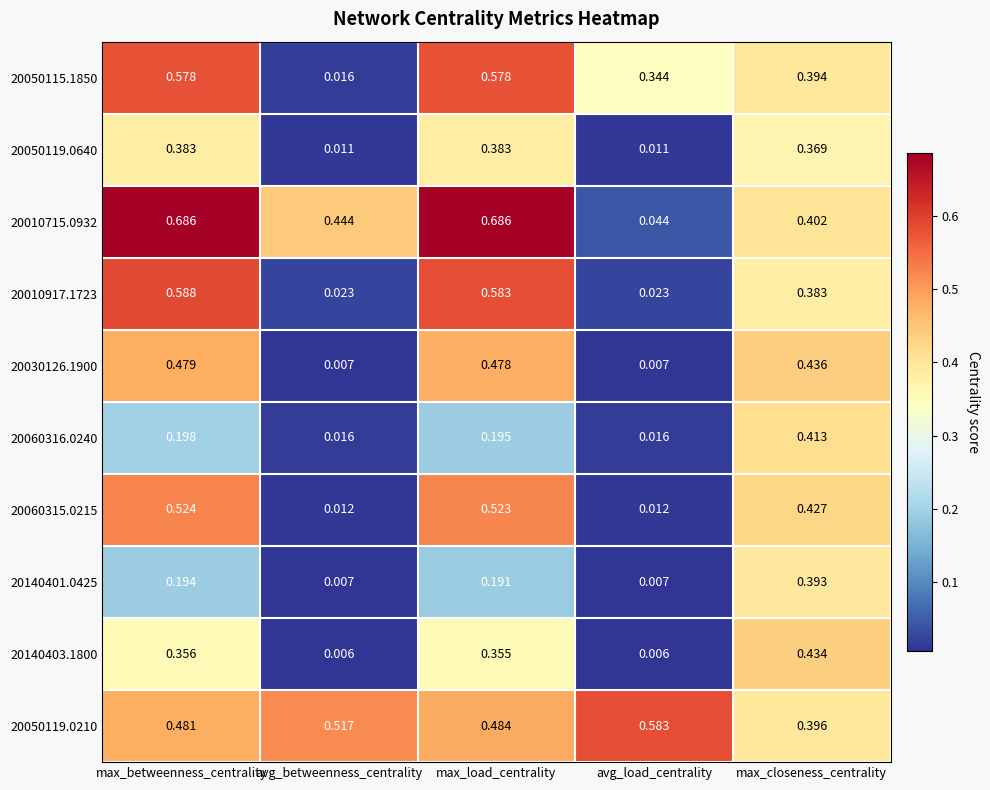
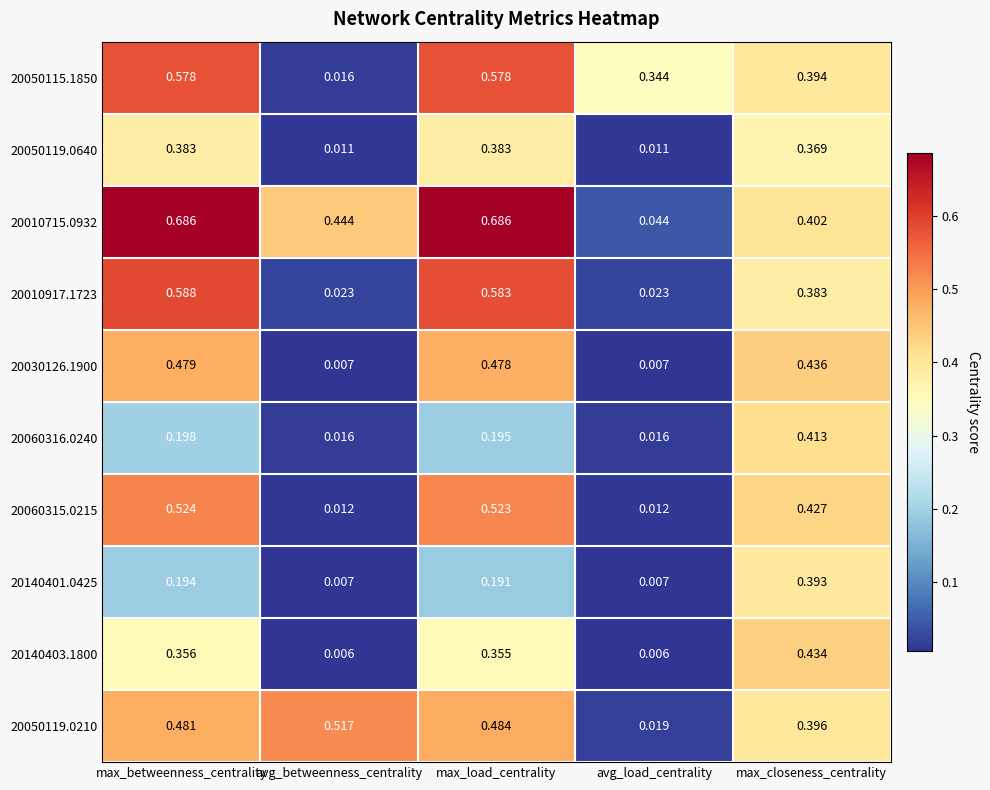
  {
    "20050115.1850": {
      "max_betweenness_centrality": 0.578,
      "avg_betweenness_centrality": 0.016,
      "max_load_centrality": 0.578,
      "avg_load_centrality": 0.344,
      "max_closeness_centrality": 0.394
    },
    "20050119.0640": {
      "max_betweenness_centrality": 0.383,
      "avg_betweenness_centrality": 0.011,
      "max_load_centrality": 0.383,
      "avg_load_centrality": 0.011,
      "max_closeness_centrality": 0.369
    },
    "20010715.0932": {
      "max_betweenness_centrality": 0.686,
      "avg_betweenness_centrality": 0.444,
      "max_load_centrality": 0.686,
      "avg_load_centrality": 0.044,
      "max_closeness_centrality": 0.402
    },
    "20010917.1723": {
      "max_betweenness_centrality": 0.588,
      "avg_betweenness_centrality": 0.023,
      "max_load_centrality": 0.583,
      "avg_load_centrality": 0.023,
      "max_closeness_centrality": 0.383
    },
    "20030126.1900": {
      "max_betweenness_centrality": 0.479,
      "avg_betweenness_centrality": 0.007,
      "max_load_centrality": 0.478,
      "avg_load_centrality": 0.007,
      "max_closeness_centrality": 0.436
    },
    "20060316.0240": {
      "max_betweenness_centrality": 0.198,
      "avg_betweenness_centrality": 0.016,
      "max_load_centrality": 0.195,
      "avg_load_centrality": 0.016,
      "max_closeness_centrality": 0.413
    },
    "20060315.0215": {
      "max_betweenness_centrality": 0.524,
      "avg_betweenness_centrality": 0.012,
      "max_load_centrality": 0.523,
      "avg_load_centrality": 0.012,
      "max_closeness_centrality": 0.427
    },
    "20140401.0425": {
      "max_betweenness_centrality": 0.194,
      "avg_betweenness_centrality": 0.007,
      "max_load_centrality": 0.191,
      "avg_load_centrality": 0.007,
      "max_closeness_centrality": 0.393
    },
    "20140403.1800": {
      "max_betweenness_centrality": 0.356,
      "avg_betweenness_centrality": 0.006,
      "max_load_centrality": 0.355,
      "avg_load_centrality": 0.006,
      "max_closeness_centrality": 0.434
    },
    "20050119.0210": {
      "max_betweenness_centrality": 0.481,
      "avg_betweenness_centrality": 0.517,
      "max_load_centrality": 0.484,
-     "avg_load_centrality": 0.583,
+     "avg_load_centrality": 0.019,
      "max_closeness_centrality": 0.396
    }
  }
